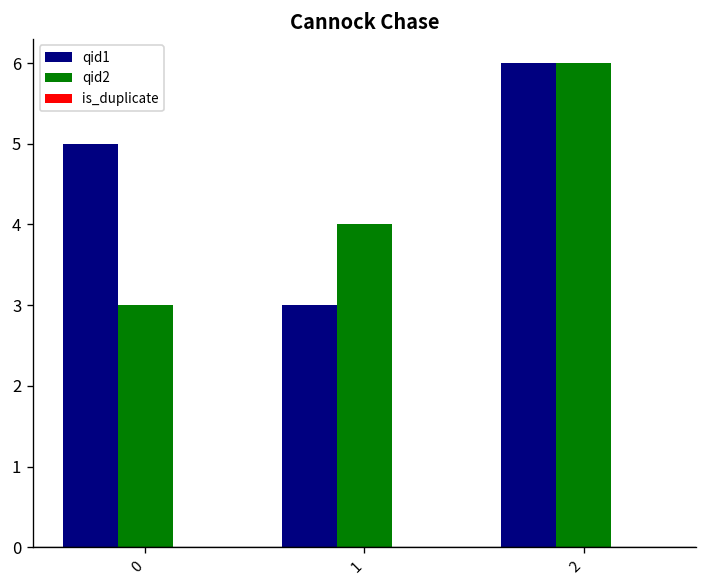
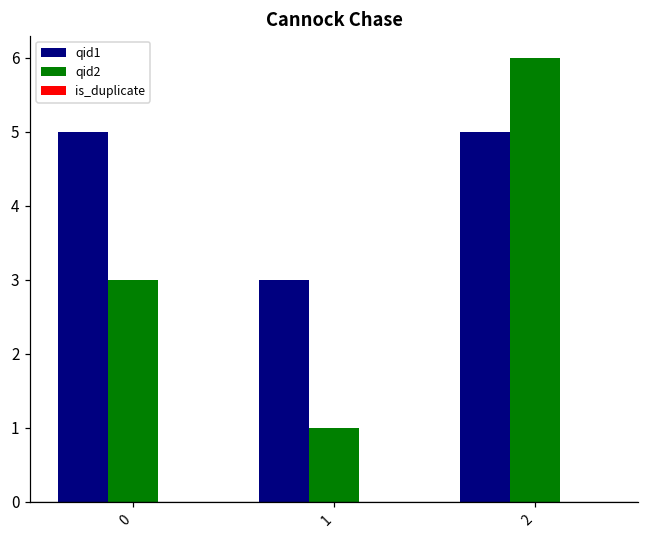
  {
    "qid1": {
      "0": 5,
      "1": 3,
-     "2": 6
+     "2": 5
    },
    "qid2": {
      "0": 3,
-     "1": 4,
+     "1": 1,
      "2": 6
    },
    "is_duplicate": {
      "0": 0,
      "1": 0,
      "2": 0
    }
  }
